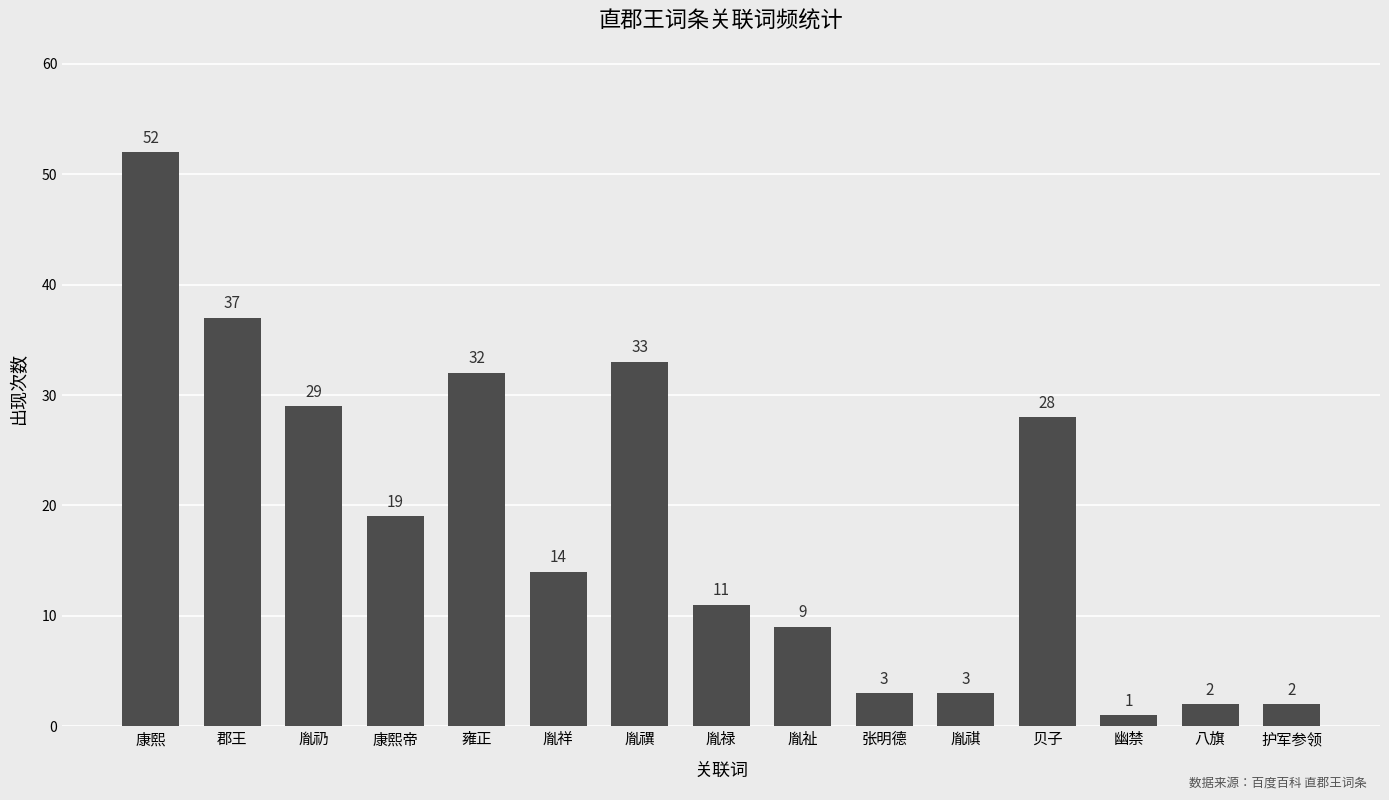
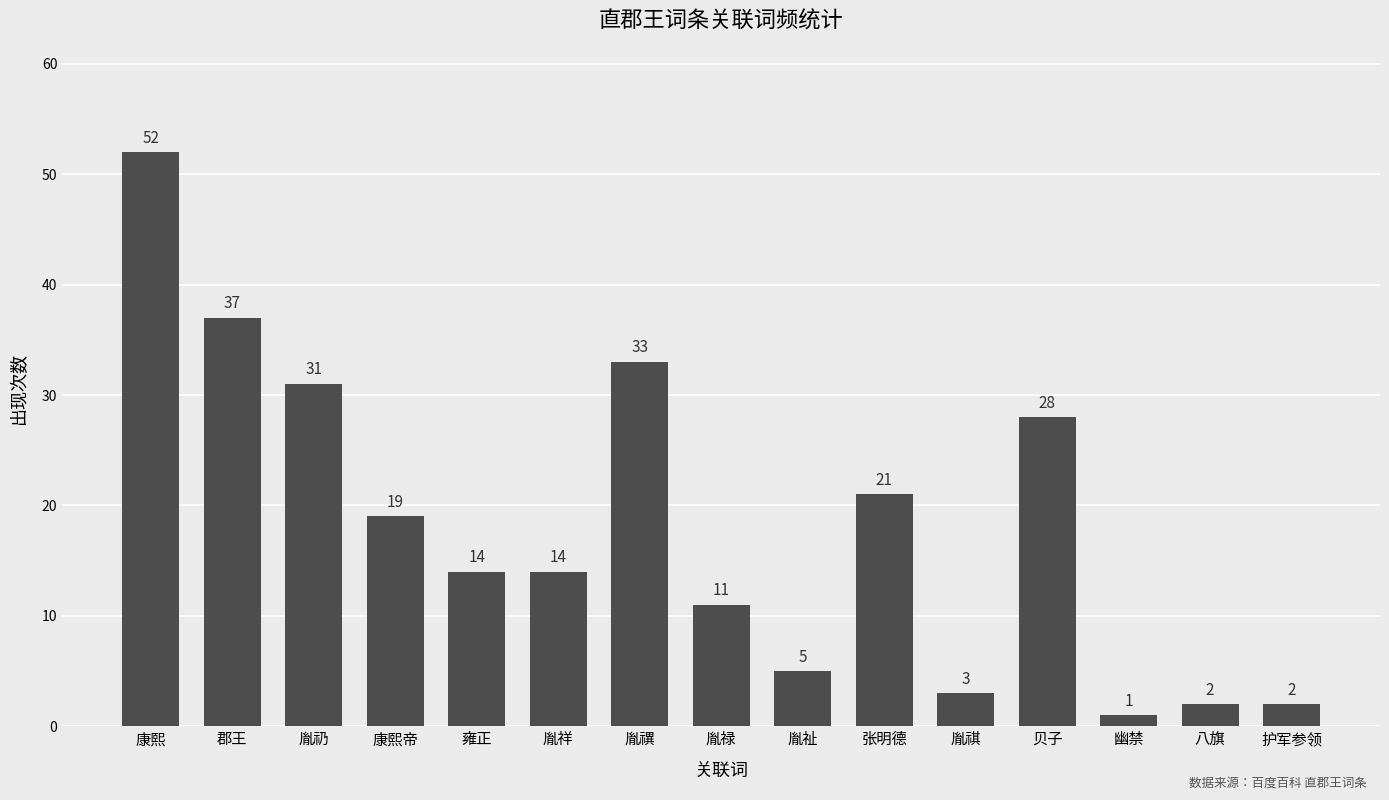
  {
    "康熙": 52,
    "郡王": 37,
-   "胤礽": 29,
+   "胤礽": 31,
    "康熙帝": 19,
-   "雍正": 32,
+   "雍正": 14,
    "胤祥": 14,
    "胤禩": 33,
    "胤禄": 11,
-   "胤祉": 9,
-   "张明德": 3,
+   "胤祉": 5,
+   "张明德": 21,
    "胤祺": 3,
    "贝子": 28,
    "幽禁": 1,
    "八旗": 2,
    "护军参领": 2
  }
